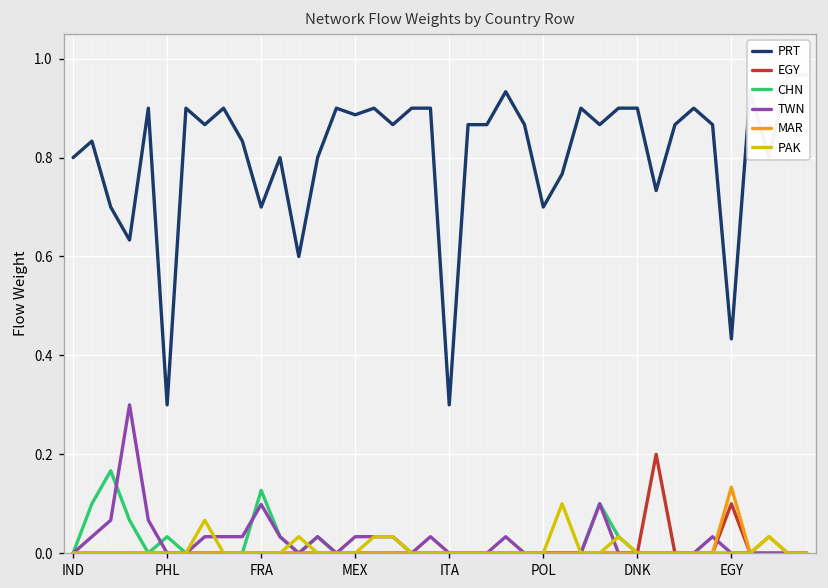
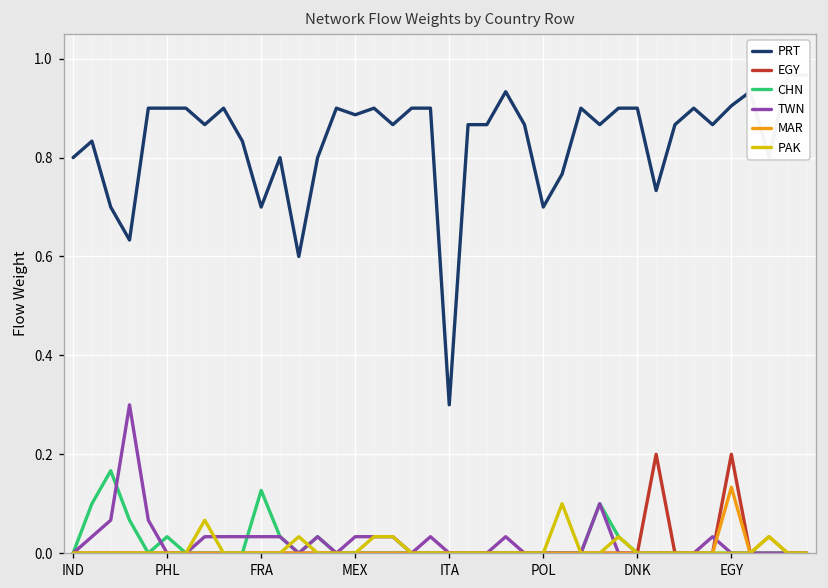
  {
    "PRT": {
      "IND": 0.80,
-     "PHL": 0.3,
+     "PHL": 0.9,
      "FRA": 0.70,
      "MEX": 0.89,
      "ITA": 0.30,
      "POL": 0.70,
      "DNK": 0.90,
-     "EGY": 0.43
+     "EGY": 0.90
    },
    "EGY": {
-     "EGY": 0.1
+     "EGY": 0.2
    },
    "CHN": {
      "PHL": 0.03,
      "FRA": 0.13
    },
    "TWN": {
-     "FRA": 0.10,
+     "FRA": 0.03,
      "MEX": 0.03
    }
  }
